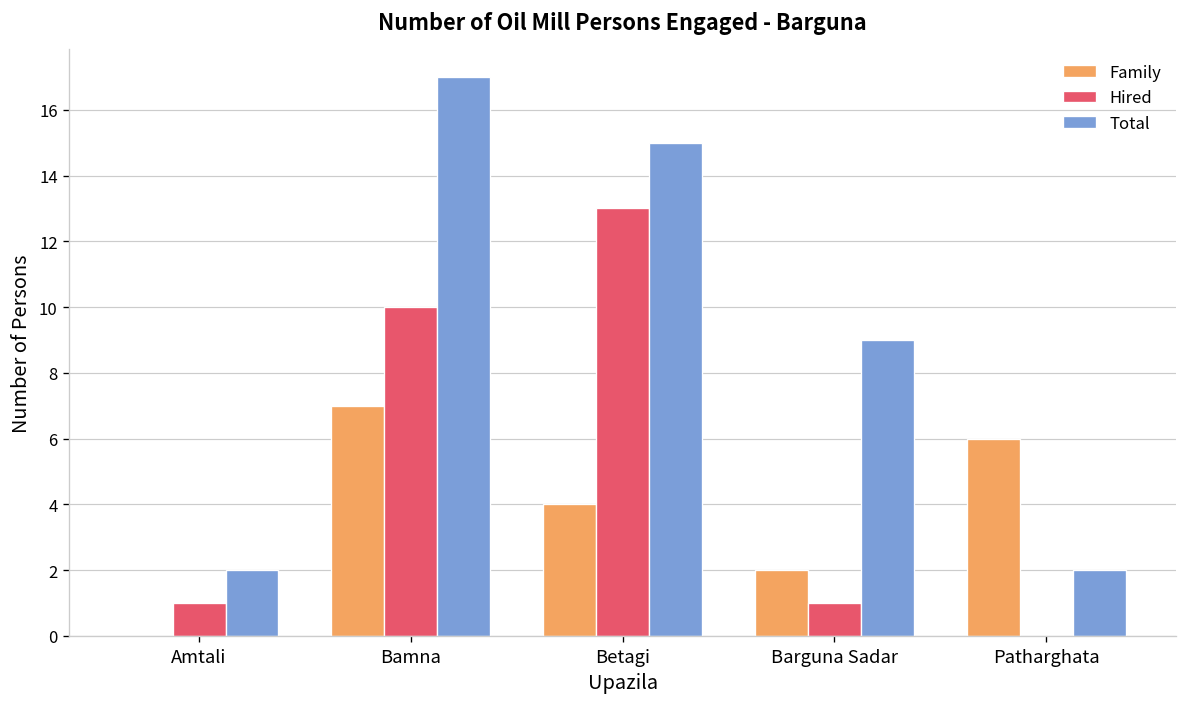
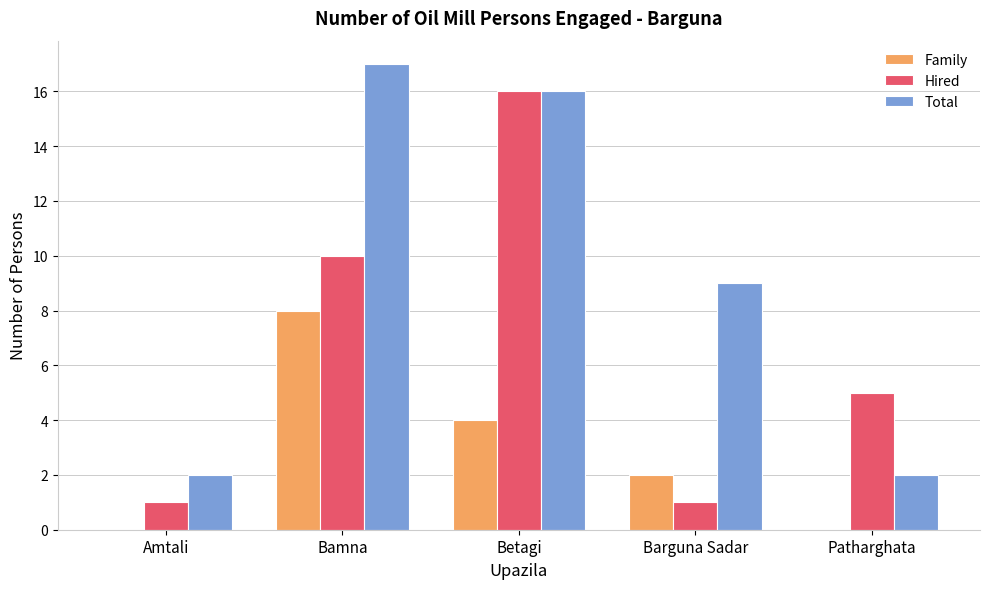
  {
    "Family": {
      "Amtali": 0,
-     "Bamna": 7,
+     "Bamna": 8,
      "Betagi": 4,
      "Barguna Sadar": 2,
-     "Patharghata": 6
+     "Patharghata": 0
    },
    "Hired": {
      "Amtali": 1,
      "Bamna": 10,
-     "Betagi": 13,
+     "Betagi": 16,
      "Barguna Sadar": 1,
-     "Patharghata": 0
+     "Patharghata": 5
    },
    "Total": {
      "Amtali": 2,
      "Bamna": 17,
-     "Betagi": 15,
+     "Betagi": 16,
      "Barguna Sadar": 9,
      "Patharghata": 2
    }
  }
